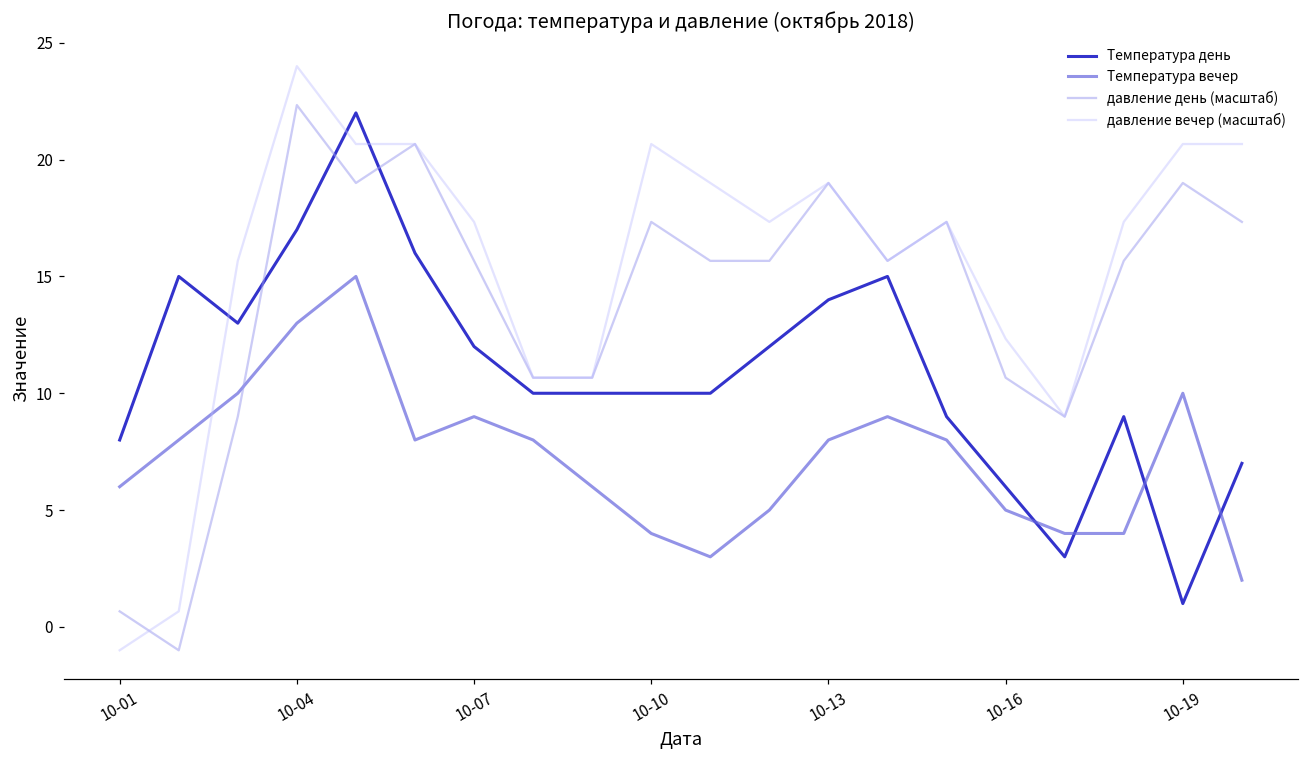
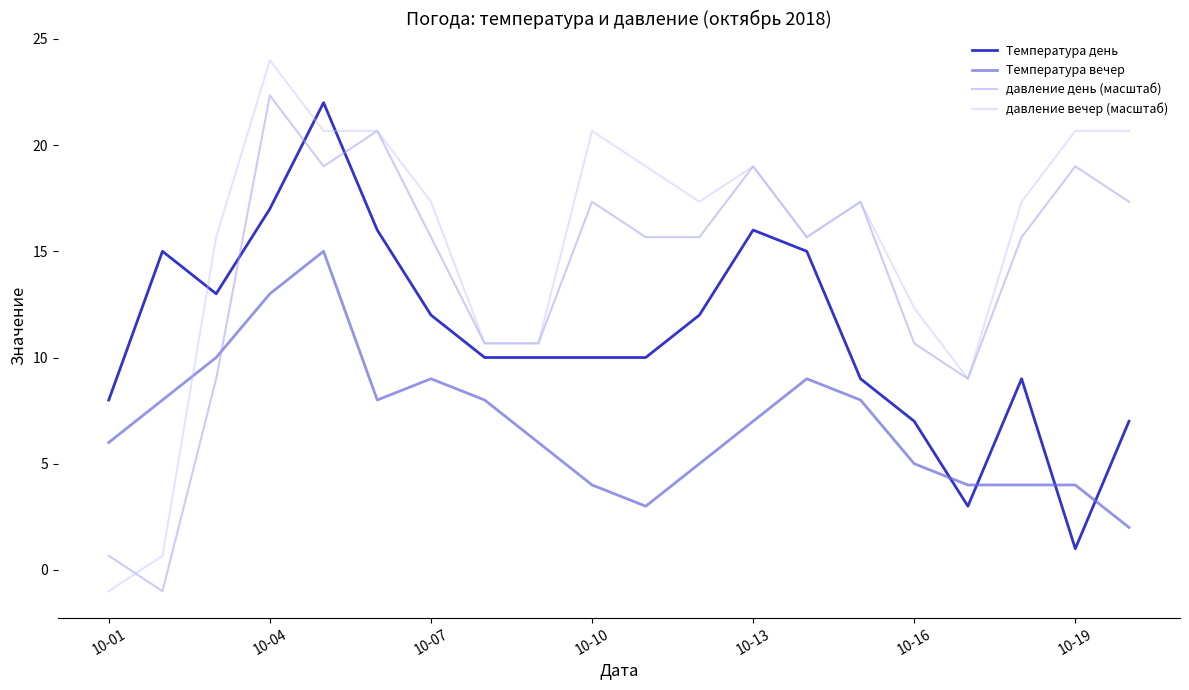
  {
    "Температура день": {
      "10-01": 8,
      "10-04": 17,
      "10-07": 12,
      "10-10": 10,
-     "10-13": 14,
-     "10-16": 6,
+     "10-13": 16,
+     "10-16": 7,
      "10-19": 1
    },
    "Температура вечер": {
      "10-01": 6,
      "10-04": 13,
      "10-07": 9,
      "10-10": 4,
-     "10-13": 8,
+     "10-13": 7,
      "10-16": 5,
-     "10-19": 10
+     "10-19": 4
    }
  }
